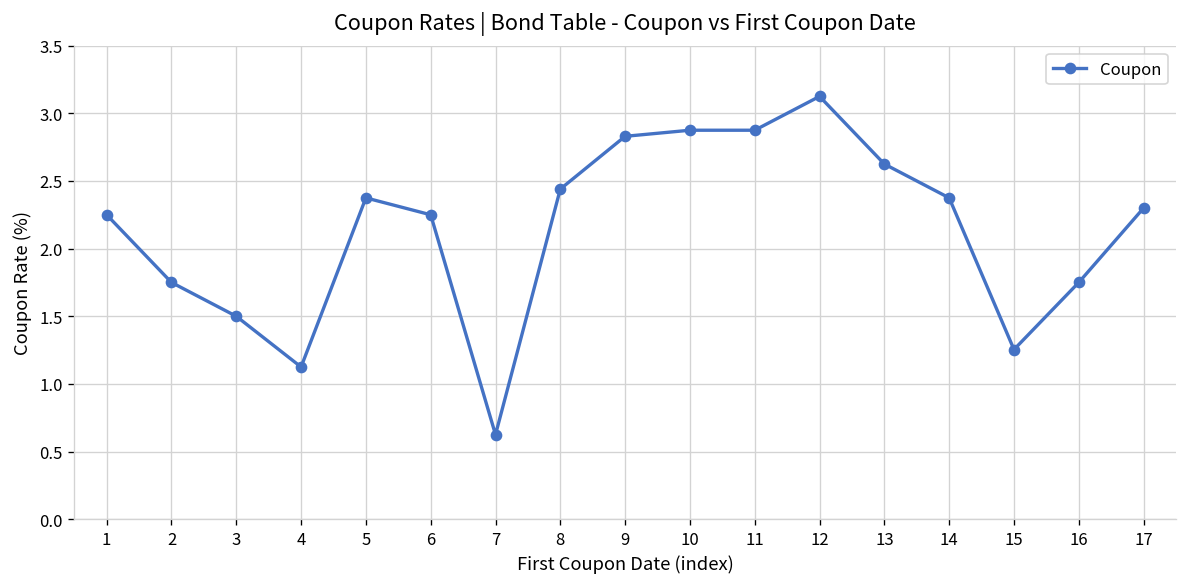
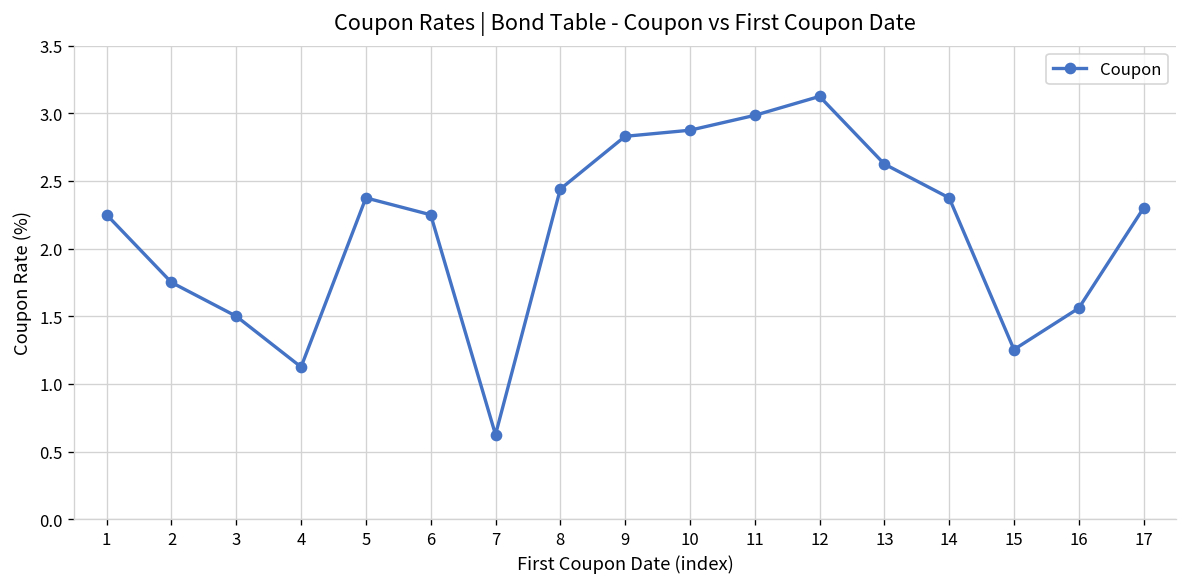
  {
    "1": 2.25,
    "2": 1.75,
    "3": 1.50,
    "4": 1.13,
    "5": 2.38,
    "6": 2.25,
    "7": 0.63,
    "8": 2.44,
    "9": 2.83,
    "10": 2.88,
-   "11": 2.88,
+   "11": 2.99,
    "12": 3.13,
    "13": 2.63,
    "14": 2.38,
    "15": 1.25,
-   "16": 1.75,
+   "16": 1.56,
    "17": 2.30
  }
